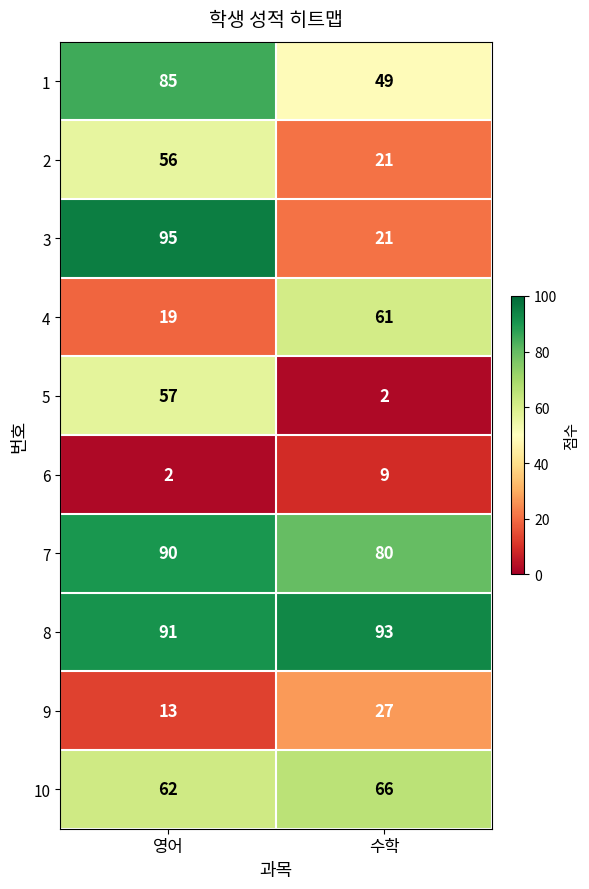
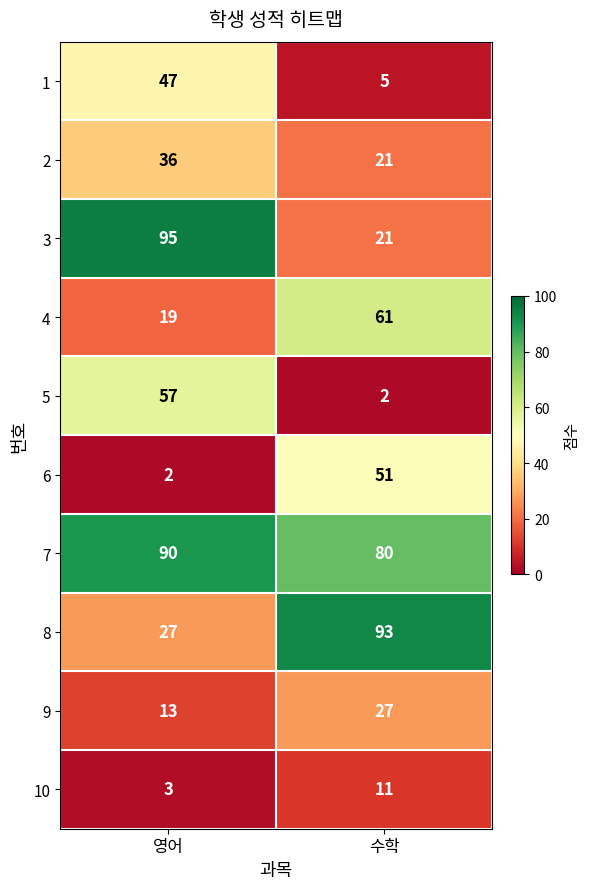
  {
    "1": {
-     "영어": 85,
-     "수학": 49
+     "영어": 47,
+     "수학": 5
    },
    "2": {
-     "영어": 56,
+     "영어": 36,
      "수학": 21
    },
    "3": {
      "영어": 95,
      "수학": 21
    },
    "4": {
      "영어": 19,
      "수학": 61
    },
    "5": {
      "영어": 57,
      "수학": 2
    },
    "6": {
      "영어": 2,
-     "수학": 9
+     "수학": 51
    },
    "7": {
      "영어": 90,
      "수학": 80
    },
    "8": {
-     "영어": 91,
+     "영어": 27,
      "수학": 93
    },
    "9": {
      "영어": 13,
      "수학": 27
    },
    "10": {
-     "영어": 62,
-     "수학": 66
+     "영어": 3,
+     "수학": 11
    }
  }
